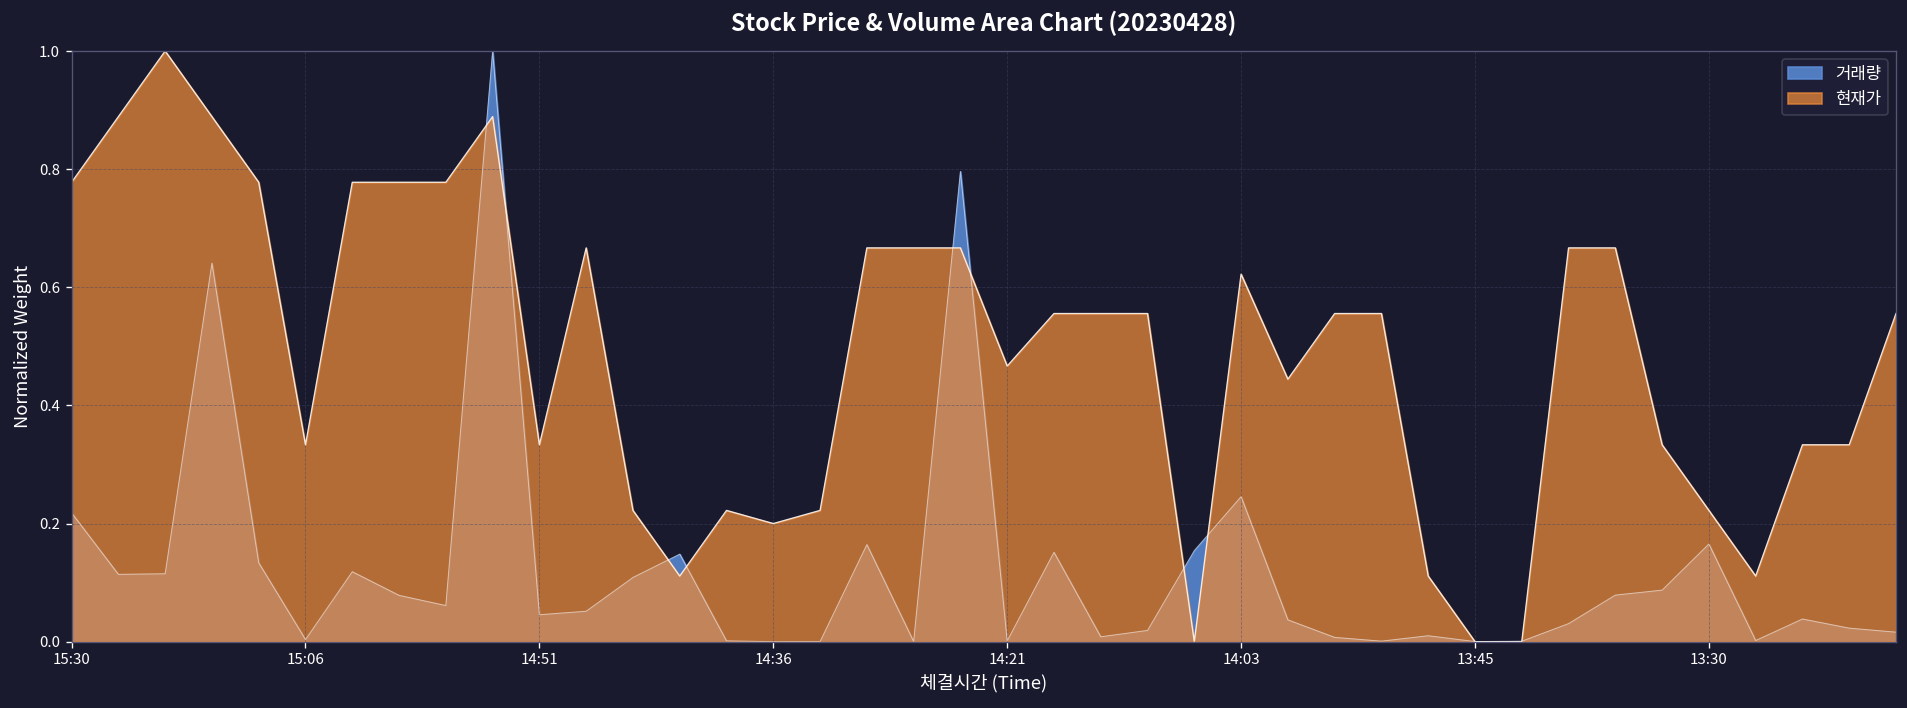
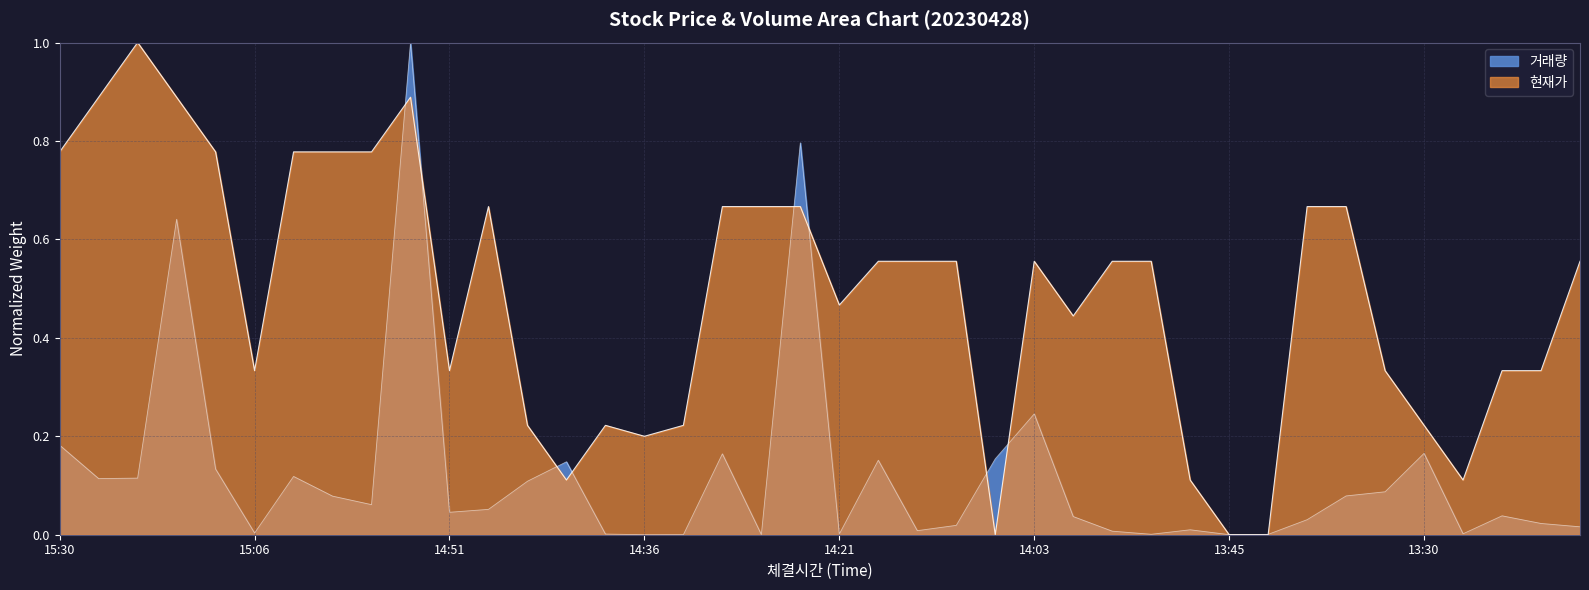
  {
    "거래량": {
-     "15:30": 0.22,
+     "15:30": 0.18,
      "15:06": 0.00,
      "14:51": 0.05,
      "14:36": 0.00,
      "14:21": 0.00,
      "14:03": 0.25,
      "13:30": 0.17
    },
    "현재가": {
      "15:30": 0.78,
      "15:06": 0.33,
      "14:51": 0.33,
      "14:36": 0.20,
      "14:21": 0.47,
-     "14:03": 0.62,
+     "14:03": 0.56,
      "13:30": 0.22
    }
  }
